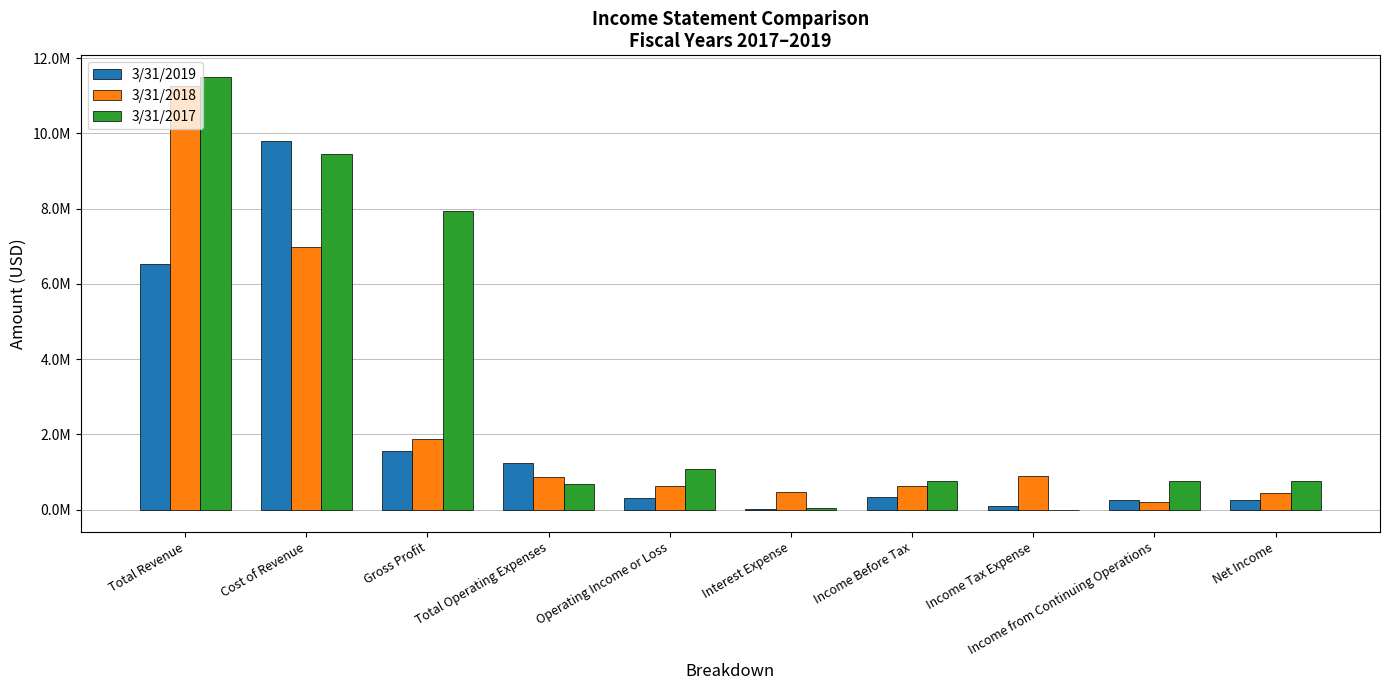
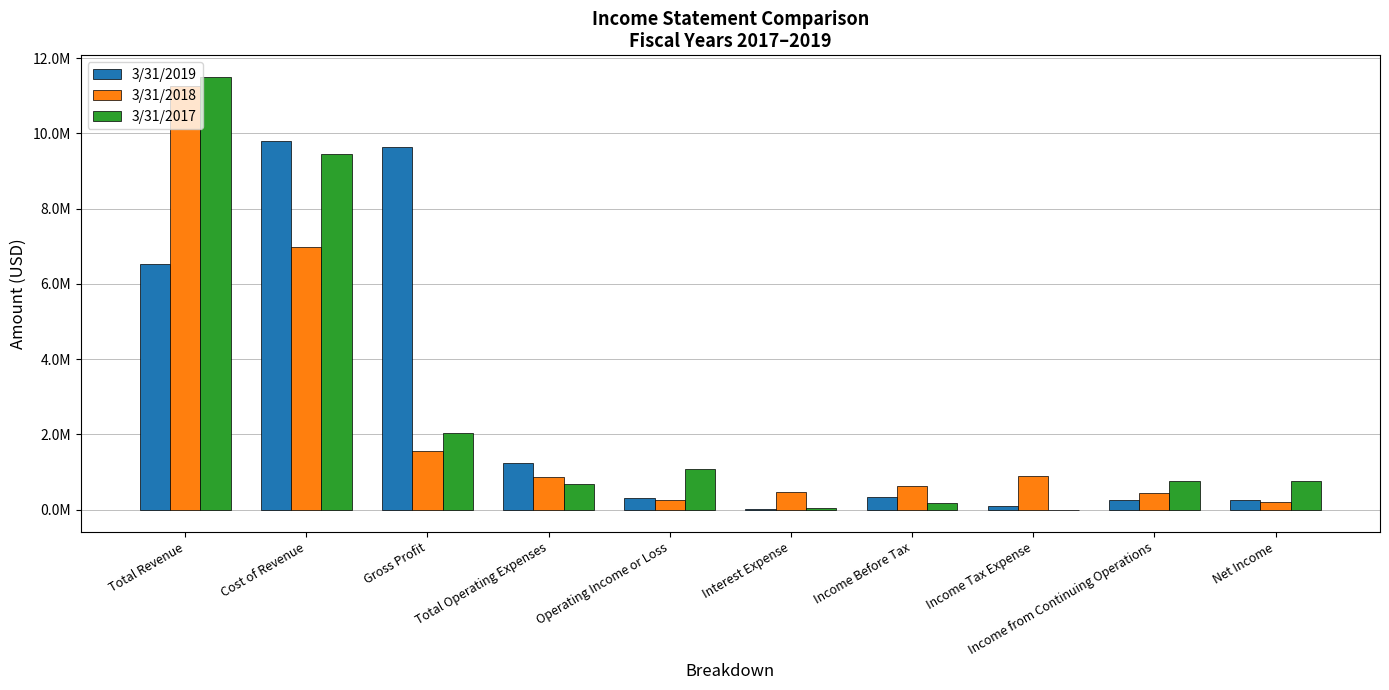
  {
    "3/31/2019": {
      "Total Revenue": 6500000,
      "Cost of Revenue": 9800000,
-     "Gross Profit": 1600000,
+     "Gross Profit": 9600000,
      "Total Operating Expenses": 1200000,
      "Operating Income or Loss": 300000,
      "Income Before Tax": 300000,
      "Income Tax Expense": 100000,
      "Income from Continuing Operations": 200000,
      "Net Income": 200000
    },
    "3/31/2018": {
      "Cost of Revenue": 7000000,
-     "Gross Profit": 1900000,
+     "Gross Profit": 1600000,
      "Total Operating Expenses": 900000,
-     "Operating Income or Loss": 600000,
+     "Operating Income or Loss": 300000,
      "Interest Expense": 500000,
      "Income Before Tax": 600000,
      "Income Tax Expense": 900000,
-     "Income from Continuing Operations": 200000,
-     "Net Income": 400000
+     "Income from Continuing Operations": 400000,
+     "Net Income": 200000
    },
    "3/31/2017": {
      "Total Revenue": 11500000,
      "Cost of Revenue": 9500000,
-     "Gross Profit": 7900000,
+     "Gross Profit": 2000000,
      "Total Operating Expenses": 700000,
      "Operating Income or Loss": 1100000,
-     "Income Before Tax": 800000,
+     "Income Before Tax": 200000,
      "Income from Continuing Operations": 800000,
      "Net Income": 800000
    }
  }
